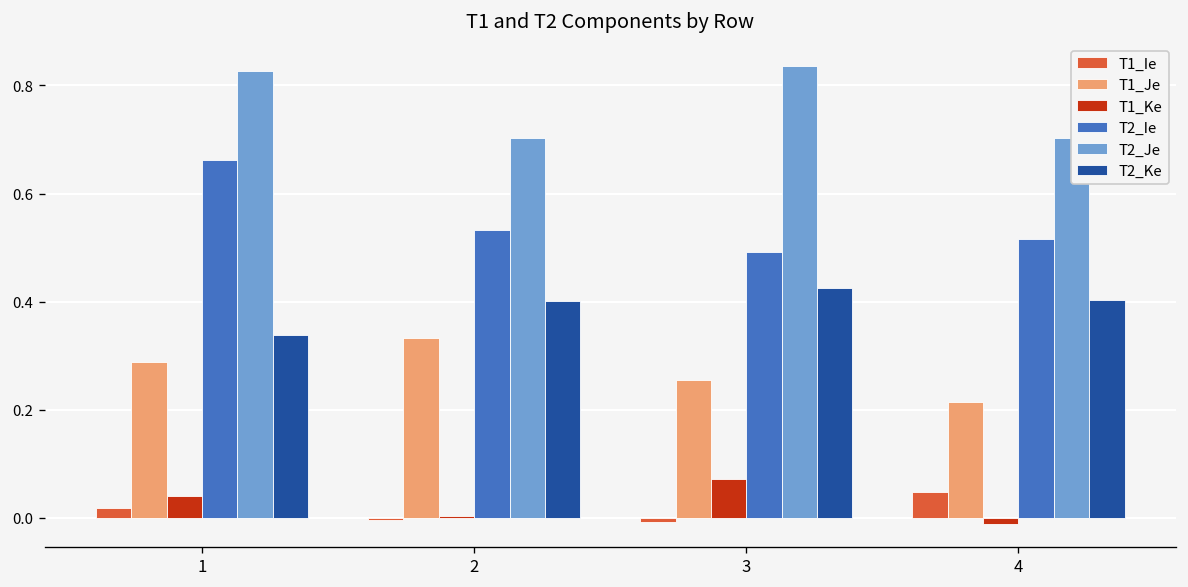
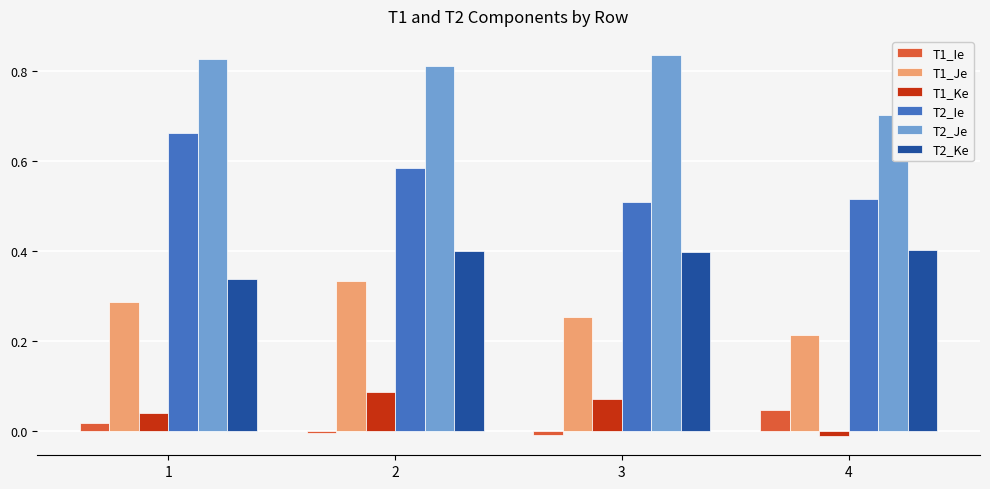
  {
    "T1_Ie": {
      "1": 0.02,
      "3": -0.01,
      "4": 0.05
    },
    "T1_Je": {
      "1": 0.29,
      "2": 0.33,
      "3": 0.25,
      "4": 0.21
    },
    "T1_Ke": {
      "1": 0.04,
-     "2": 0.00,
+     "2": 0.09,
      "3": 0.07,
      "4": -0.01
    },
    "T2_Ie": {
      "1": 0.66,
-     "2": 0.53,
-     "3": 0.49,
+     "2": 0.58,
+     "3": 0.51,
      "4": 0.52
    },
    "T2_Je": {
      "1": 0.83,
-     "2": 0.70,
+     "2": 0.81,
      "3": 0.84
    },
    "T2_Ke": {
      "1": 0.34,
      "2": 0.40,
-     "3": 0.43,
+     "3": 0.40,
      "4": 0.40
    }
  }
